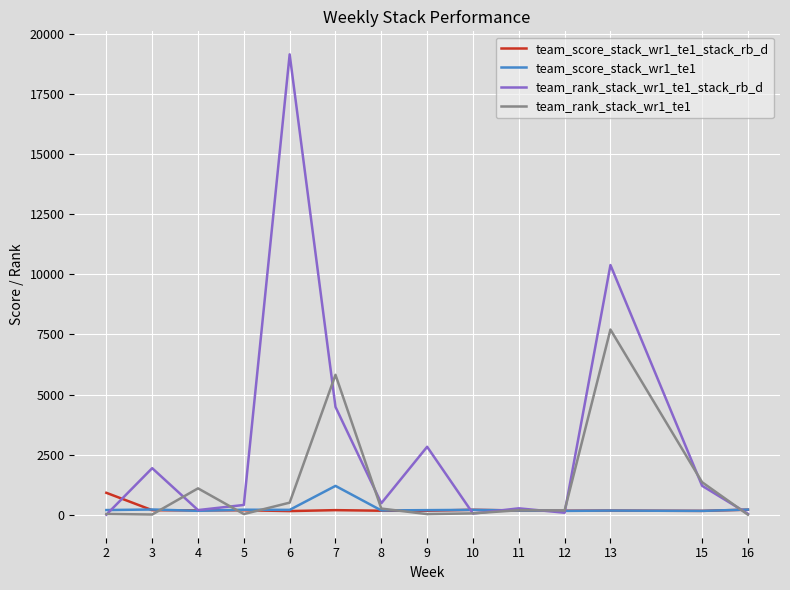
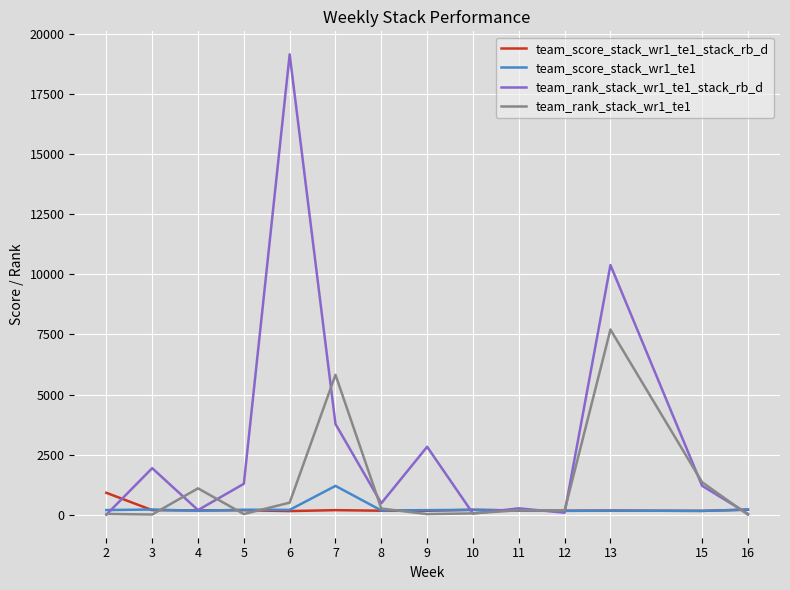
  {
    "team_score_stack_wr1_te1_stack_rb_d": {
      "2": 900,
      "7": 200
    },
    "team_score_stack_wr1_te1": {
      "2": 200,
      "7": 1200
    },
    "team_rank_stack_wr1_te1_stack_rb_d": {
      "3": 1900,
-     "5": 400,
+     "5": 1300,
      "6": 19100,
-     "7": 4500,
+     "7": 3800,
      "8": 500,
      "9": 2800,
      "13": 10400,
      "15": 1200
    },
    "team_rank_stack_wr1_te1": {
      "3": 0,
      "4": 1100,
      "5": 0,
      "6": 500,
      "7": 5800,
      "9": 0,
      "13": 7700,
      "15": 1400
    }
  }
